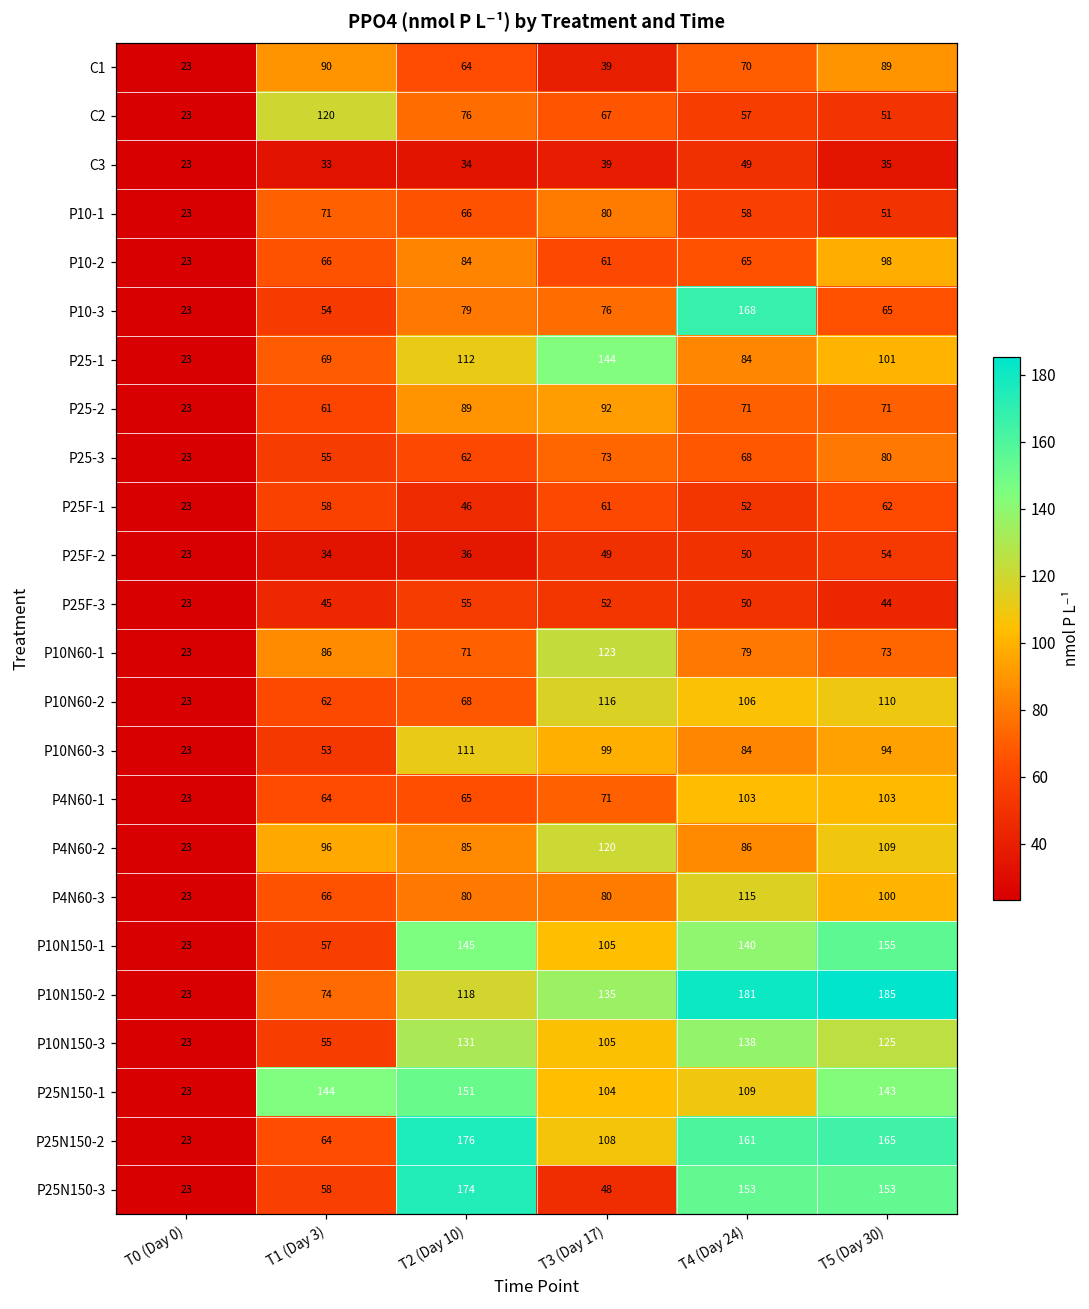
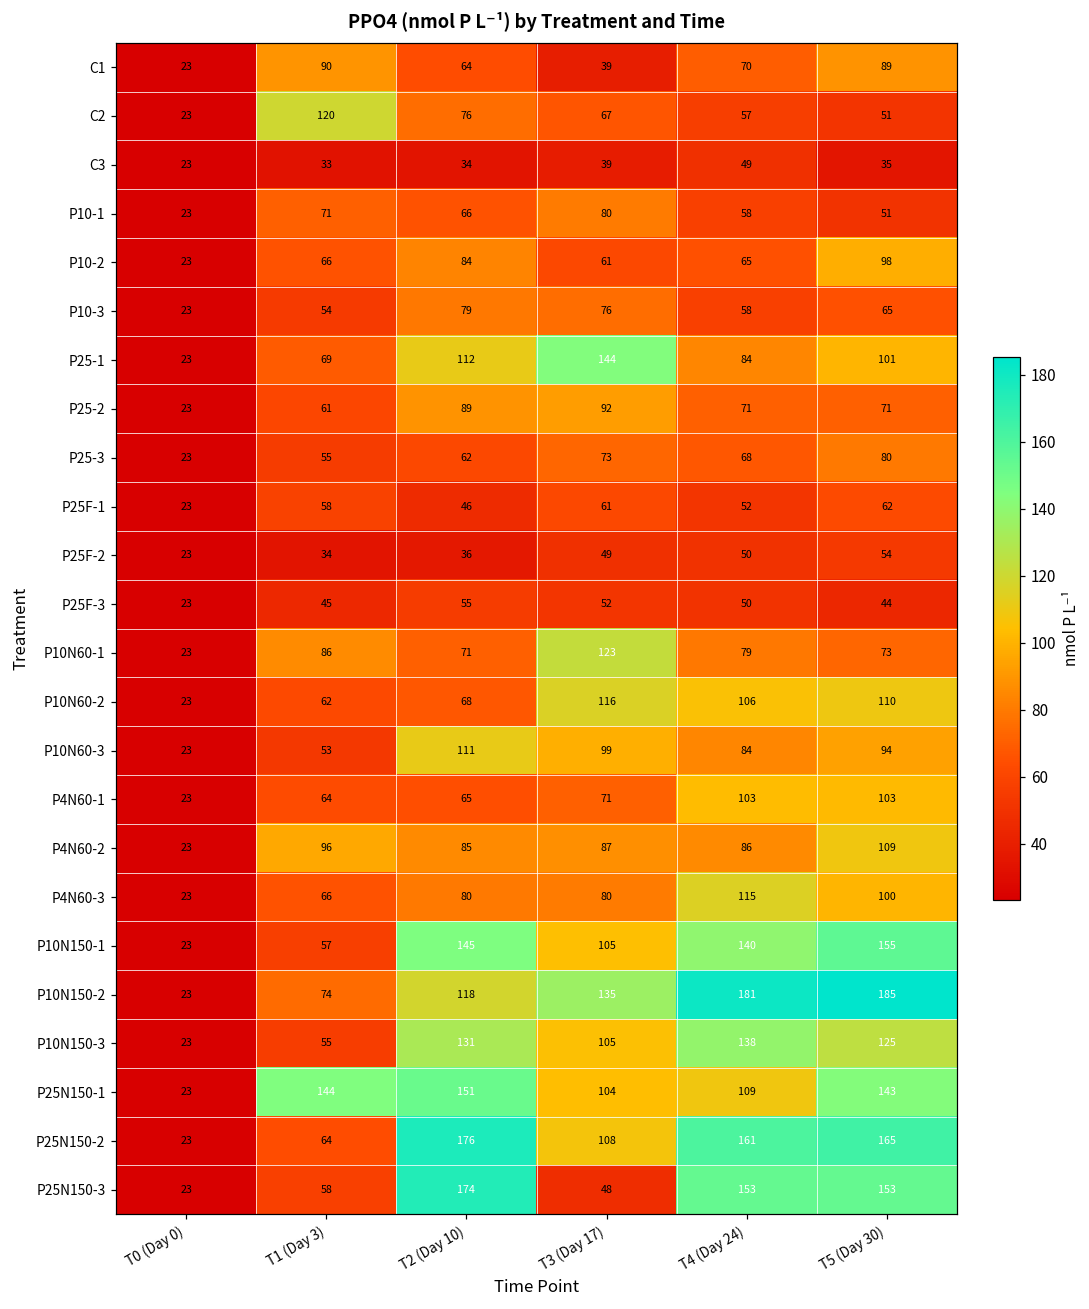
  {
    "C1": {
      "T0 (Day 0)": 23,
      "T1 (Day 3)": 90,
      "T2 (Day 10)": 64,
      "T3 (Day 17)": 39,
      "T4 (Day 24)": 70,
      "T5 (Day 30)": 89
    },
    "C2": {
      "T0 (Day 0)": 23,
      "T1 (Day 3)": 120,
      "T2 (Day 10)": 76,
      "T3 (Day 17)": 67,
      "T4 (Day 24)": 57,
      "T5 (Day 30)": 51
    },
    "C3": {
      "T0 (Day 0)": 23,
      "T1 (Day 3)": 33,
      "T2 (Day 10)": 34,
      "T3 (Day 17)": 39,
      "T4 (Day 24)": 49,
      "T5 (Day 30)": 35
    },
    "P10-1": {
      "T0 (Day 0)": 23,
      "T1 (Day 3)": 71,
      "T2 (Day 10)": 66,
      "T3 (Day 17)": 80,
      "T4 (Day 24)": 58,
      "T5 (Day 30)": 51
    },
    "P10-2": {
      "T0 (Day 0)": 23,
      "T1 (Day 3)": 66,
      "T2 (Day 10)": 84,
      "T3 (Day 17)": 61,
      "T4 (Day 24)": 65,
      "T5 (Day 30)": 98
    },
    "P10-3": {
      "T0 (Day 0)": 23,
      "T1 (Day 3)": 54,
      "T2 (Day 10)": 79,
      "T3 (Day 17)": 76,
-     "T4 (Day 24)": 168,
+     "T4 (Day 24)": 58,
      "T5 (Day 30)": 65
    },
    "P25-1": {
      "T0 (Day 0)": 23,
      "T1 (Day 3)": 69,
      "T2 (Day 10)": 112,
      "T3 (Day 17)": 144,
      "T4 (Day 24)": 84,
      "T5 (Day 30)": 101
    },
    "P25-2": {
      "T0 (Day 0)": 23,
      "T1 (Day 3)": 61,
      "T2 (Day 10)": 89,
      "T3 (Day 17)": 92,
      "T4 (Day 24)": 71,
      "T5 (Day 30)": 71
    },
    "P25-3": {
      "T0 (Day 0)": 23,
      "T1 (Day 3)": 55,
      "T2 (Day 10)": 62,
      "T3 (Day 17)": 73,
      "T4 (Day 24)": 68,
      "T5 (Day 30)": 80
    },
    "P25F-1": {
      "T0 (Day 0)": 23,
      "T1 (Day 3)": 58,
      "T2 (Day 10)": 46,
      "T3 (Day 17)": 61,
      "T4 (Day 24)": 52,
      "T5 (Day 30)": 62
    },
    "P25F-2": {
      "T0 (Day 0)": 23,
      "T1 (Day 3)": 34,
      "T2 (Day 10)": 36,
      "T3 (Day 17)": 49,
      "T4 (Day 24)": 50,
      "T5 (Day 30)": 54
    },
    "P25F-3": {
      "T0 (Day 0)": 23,
      "T1 (Day 3)": 45,
      "T2 (Day 10)": 55,
      "T3 (Day 17)": 52,
      "T4 (Day 24)": 50,
      "T5 (Day 30)": 44
    },
    "P10N60-1": {
      "T0 (Day 0)": 23,
      "T1 (Day 3)": 86,
      "T2 (Day 10)": 71,
      "T3 (Day 17)": 123,
      "T4 (Day 24)": 79,
      "T5 (Day 30)": 73
    },
    "P10N60-2": {
      "T0 (Day 0)": 23,
      "T1 (Day 3)": 62,
      "T2 (Day 10)": 68,
      "T3 (Day 17)": 116,
      "T4 (Day 24)": 106,
      "T5 (Day 30)": 110
    },
    "P10N60-3": {
      "T0 (Day 0)": 23,
      "T1 (Day 3)": 53,
      "T2 (Day 10)": 111,
      "T3 (Day 17)": 99,
      "T4 (Day 24)": 84,
      "T5 (Day 30)": 94
    },
    "P4N60-1": {
      "T0 (Day 0)": 23,
      "T1 (Day 3)": 64,
      "T2 (Day 10)": 65,
      "T3 (Day 17)": 71,
      "T4 (Day 24)": 103,
      "T5 (Day 30)": 103
    },
    "P4N60-2": {
      "T0 (Day 0)": 23,
      "T1 (Day 3)": 96,
      "T2 (Day 10)": 85,
-     "T3 (Day 17)": 120,
+     "T3 (Day 17)": 87,
      "T4 (Day 24)": 86,
      "T5 (Day 30)": 109
    },
    "P4N60-3": {
      "T0 (Day 0)": 23,
      "T1 (Day 3)": 66,
      "T2 (Day 10)": 80,
      "T3 (Day 17)": 80,
      "T4 (Day 24)": 115,
      "T5 (Day 30)": 100
    },
    "P10N150-1": {
      "T0 (Day 0)": 23,
      "T1 (Day 3)": 57,
      "T2 (Day 10)": 145,
      "T3 (Day 17)": 105,
      "T4 (Day 24)": 140,
      "T5 (Day 30)": 155
    },
    "P10N150-2": {
      "T0 (Day 0)": 23,
      "T1 (Day 3)": 74,
      "T2 (Day 10)": 118,
      "T3 (Day 17)": 135,
      "T4 (Day 24)": 181,
      "T5 (Day 30)": 185
    },
    "P10N150-3": {
      "T0 (Day 0)": 23,
      "T1 (Day 3)": 55,
      "T2 (Day 10)": 131,
      "T3 (Day 17)": 105,
      "T4 (Day 24)": 138,
      "T5 (Day 30)": 125
    },
    "P25N150-1": {
      "T0 (Day 0)": 23,
      "T1 (Day 3)": 144,
      "T2 (Day 10)": 151,
      "T3 (Day 17)": 104,
      "T4 (Day 24)": 109,
      "T5 (Day 30)": 143
    },
    "P25N150-2": {
      "T0 (Day 0)": 23,
      "T1 (Day 3)": 64,
      "T2 (Day 10)": 176,
      "T3 (Day 17)": 108,
      "T4 (Day 24)": 161,
      "T5 (Day 30)": 165
    },
    "P25N150-3": {
      "T0 (Day 0)": 23,
      "T1 (Day 3)": 58,
      "T2 (Day 10)": 174,
      "T3 (Day 17)": 48,
      "T4 (Day 24)": 153,
      "T5 (Day 30)": 153
    }
  }
